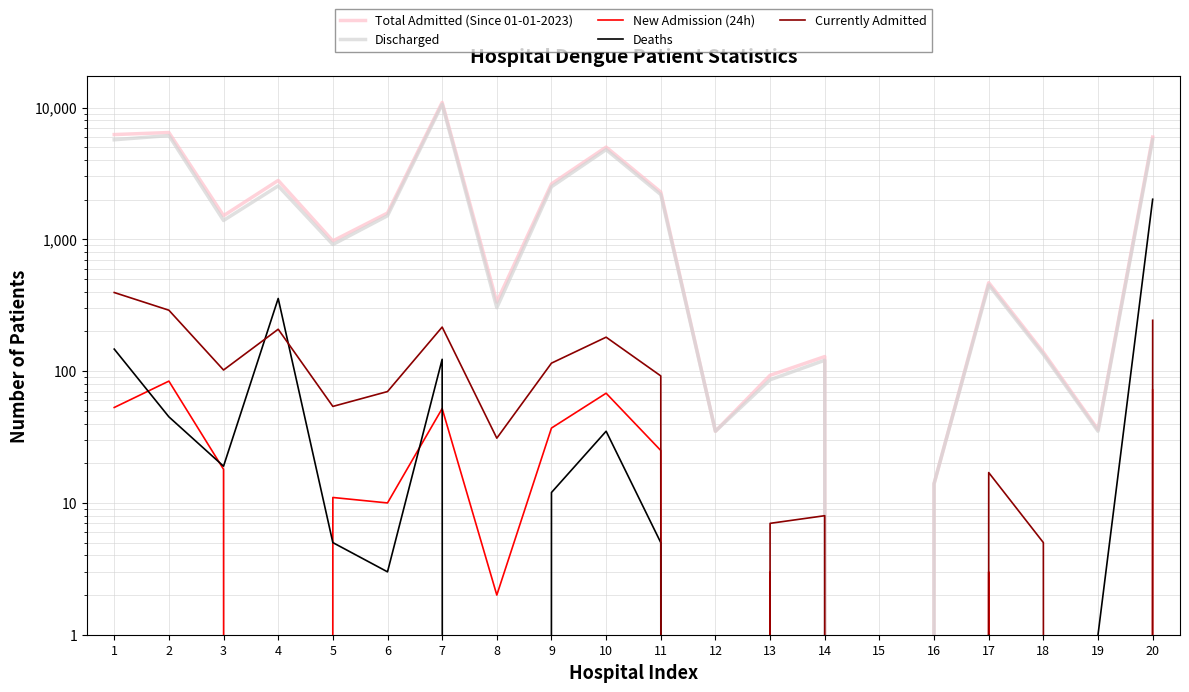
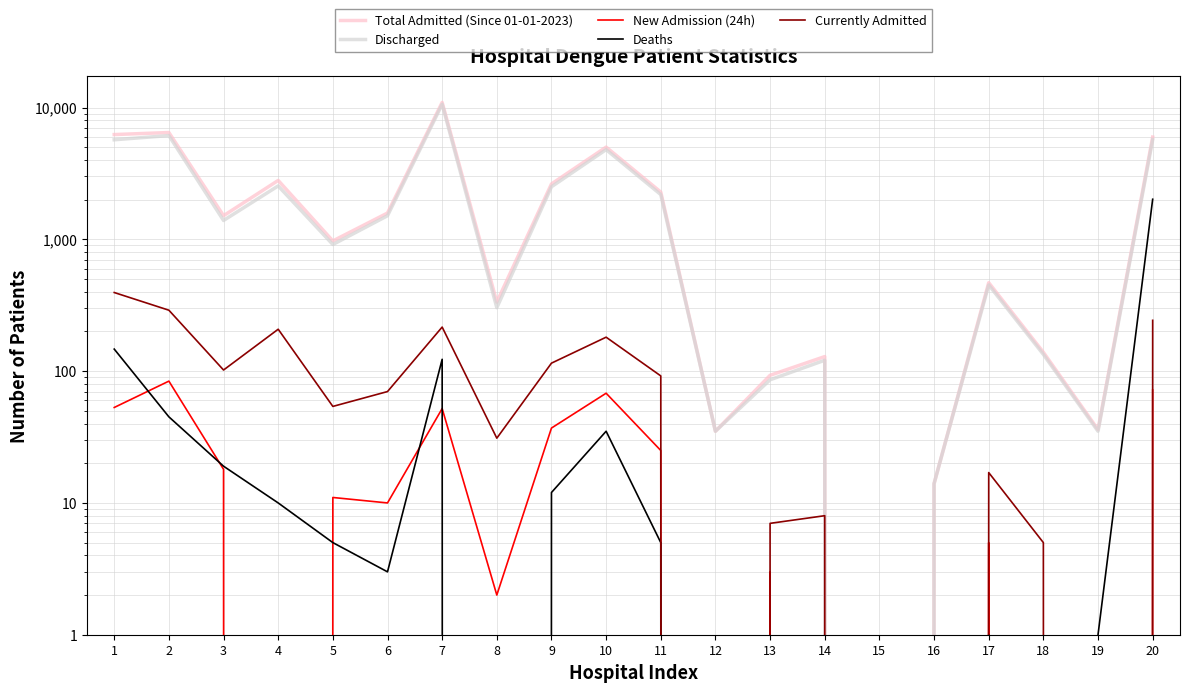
  {
    "New Admission (24h)": {
      "1": "53",
      "2": "80",
      "3": "18",
      "5": "11",
      "6": "10",
      "7": "52",
      "8": "2",
      "9": "37",
      "10": "70",
      "11": "25",
      "13": "3",
-     "17": "3",
+     "17": "5",
      "20": "70"
    },
    "Deaths": {
      "1": "150",
      "2": "45",
      "3": "19",
-     "4": "360",
+     "4": "10",
      "5": "5",
      "6": "3",
      "7": "120",
      "9": "12",
      "10": "35",
      "11": "5",
      "17": "1",
      "19": "1",
      "20": "2,000"
    },
    "Currently Admitted": {
      "1": "400",
      "2": "290",
      "3": "100",
      "4": "210",
      "5": "54",
      "6": "70",
      "7": "220",
      "8": "31",
      "9": "120",
      "10": "180",
      "11": "90",
      "13": "7",
      "14": "8",
      "17": "17",
      "18": "5",
      "20": "240"
    }
  }
